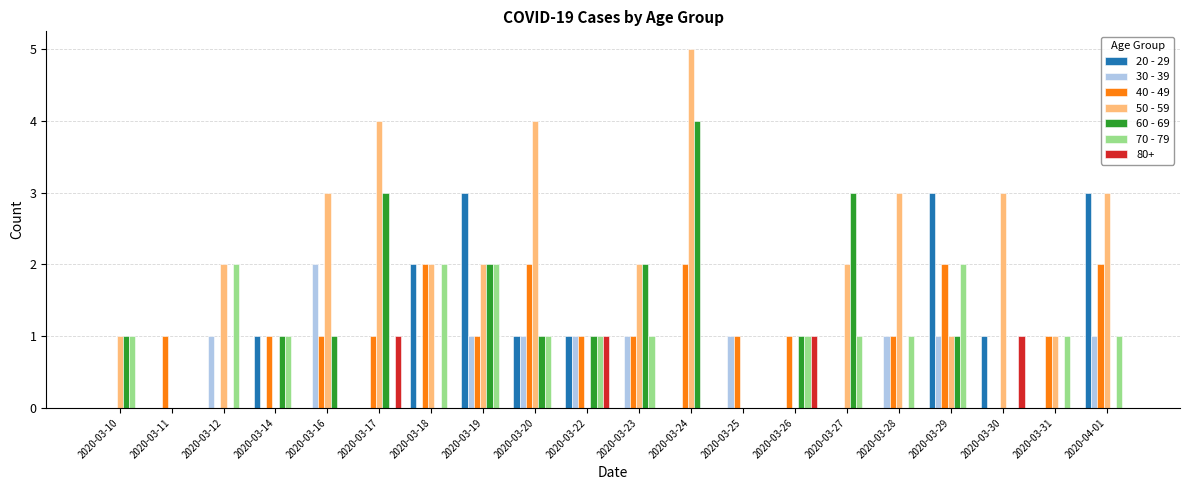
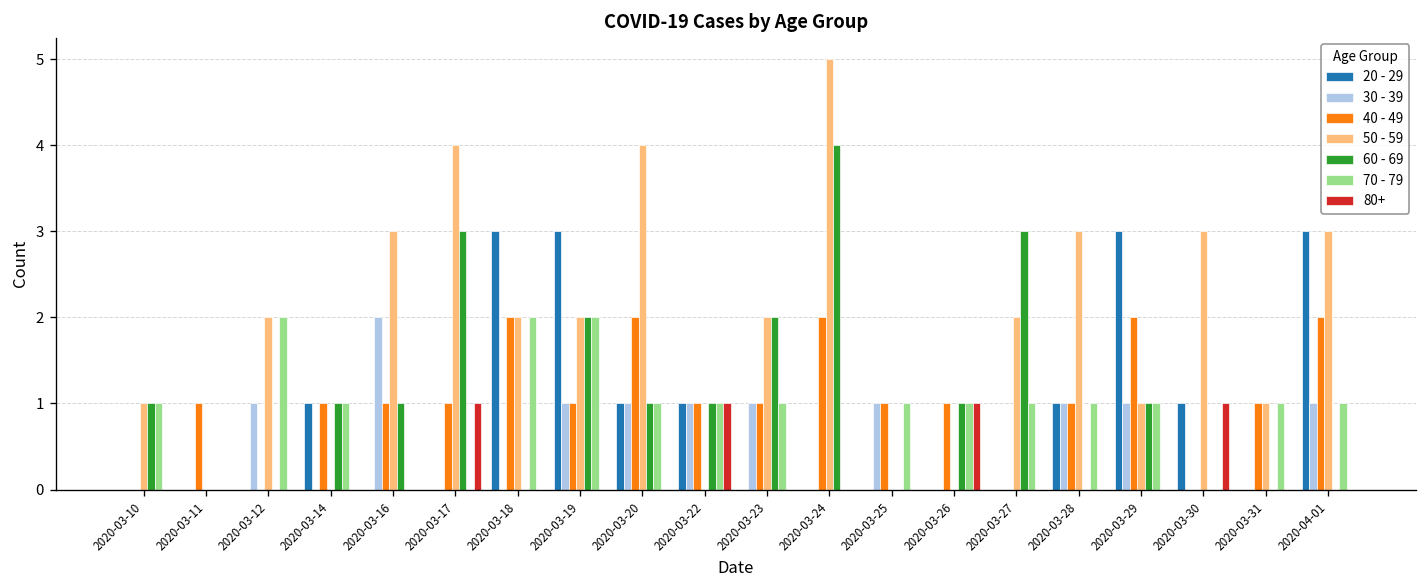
  {
    "20 - 29": {
      "2020-03-10": 0,
      "2020-03-11": 0,
      "2020-03-12": 0,
      "2020-03-14": 1,
      "2020-03-16": 0,
      "2020-03-17": 0,
-     "2020-03-18": 2,
+     "2020-03-18": 3,
      "2020-03-19": 3,
      "2020-03-20": 1,
      "2020-03-22": 1,
      "2020-03-23": 0,
      "2020-03-24": 0,
      "2020-03-25": 0,
      "2020-03-26": 0,
      "2020-03-27": 0,
-     "2020-03-28": 0,
+     "2020-03-28": 1,
      "2020-03-29": 3,
      "2020-03-30": 1,
      "2020-03-31": 0,
      "2020-04-01": 3
    },
    "30 - 39": {
      "2020-03-10": 0,
      "2020-03-11": 0,
      "2020-03-12": 1,
      "2020-03-14": 0,
      "2020-03-16": 2,
      "2020-03-17": 0,
      "2020-03-18": 0,
      "2020-03-19": 1,
      "2020-03-20": 1,
      "2020-03-22": 1,
      "2020-03-23": 1,
      "2020-03-24": 0,
      "2020-03-25": 1,
      "2020-03-26": 0,
      "2020-03-27": 0,
      "2020-03-28": 1,
      "2020-03-29": 1,
      "2020-03-30": 0,
      "2020-03-31": 0,
      "2020-04-01": 1
    },
    "40 - 49": {
      "2020-03-10": 0,
      "2020-03-11": 1,
      "2020-03-12": 0,
      "2020-03-14": 1,
      "2020-03-16": 1,
      "2020-03-17": 1,
      "2020-03-18": 2,
      "2020-03-19": 1,
      "2020-03-20": 2,
      "2020-03-22": 1,
      "2020-03-23": 1,
      "2020-03-24": 2,
      "2020-03-25": 1,
      "2020-03-26": 1,
      "2020-03-27": 0,
      "2020-03-28": 1,
      "2020-03-29": 2,
      "2020-03-30": 0,
      "2020-03-31": 1,
      "2020-04-01": 2
    },
    "50 - 59": {
      "2020-03-10": 1,
      "2020-03-11": 0,
      "2020-03-12": 2,
      "2020-03-14": 0,
      "2020-03-16": 3,
      "2020-03-17": 4,
      "2020-03-18": 2,
      "2020-03-19": 2,
      "2020-03-20": 4,
      "2020-03-22": 0,
      "2020-03-23": 2,
      "2020-03-24": 5,
      "2020-03-25": 0,
      "2020-03-26": 0,
      "2020-03-27": 2,
      "2020-03-28": 3,
      "2020-03-29": 1,
      "2020-03-30": 3,
      "2020-03-31": 1,
      "2020-04-01": 3
    },
    "60 - 69": {
      "2020-03-10": 1,
      "2020-03-11": 0,
      "2020-03-12": 0,
      "2020-03-14": 1,
      "2020-03-16": 1,
      "2020-03-17": 3,
      "2020-03-18": 0,
      "2020-03-19": 2,
      "2020-03-20": 1,
      "2020-03-22": 1,
      "2020-03-23": 2,
      "2020-03-24": 4,
      "2020-03-25": 0,
      "2020-03-26": 1,
      "2020-03-27": 3,
      "2020-03-28": 0,
      "2020-03-29": 1,
      "2020-03-30": 0,
      "2020-03-31": 0,
      "2020-04-01": 0
    },
    "70 - 79": {
      "2020-03-10": 1,
      "2020-03-11": 0,
      "2020-03-12": 2,
      "2020-03-14": 1,
      "2020-03-16": 0,
      "2020-03-17": 0,
      "2020-03-18": 2,
      "2020-03-19": 2,
      "2020-03-20": 1,
      "2020-03-22": 1,
      "2020-03-23": 1,
      "2020-03-24": 0,
-     "2020-03-25": 0,
+     "2020-03-25": 1,
      "2020-03-26": 1,
      "2020-03-27": 1,
      "2020-03-28": 1,
-     "2020-03-29": 2,
+     "2020-03-29": 1,
      "2020-03-30": 0,
      "2020-03-31": 1,
      "2020-04-01": 1
    },
    "80+": {
      "2020-03-10": 0,
      "2020-03-11": 0,
      "2020-03-12": 0,
      "2020-03-14": 0,
      "2020-03-16": 0,
      "2020-03-17": 1,
      "2020-03-18": 0,
      "2020-03-19": 0,
      "2020-03-20": 0,
      "2020-03-22": 1,
      "2020-03-23": 0,
      "2020-03-24": 0,
      "2020-03-25": 0,
      "2020-03-26": 1,
      "2020-03-27": 0,
      "2020-03-28": 0,
      "2020-03-29": 0,
      "2020-03-30": 1,
      "2020-03-31": 0,
      "2020-04-01": 0
    }
  }
